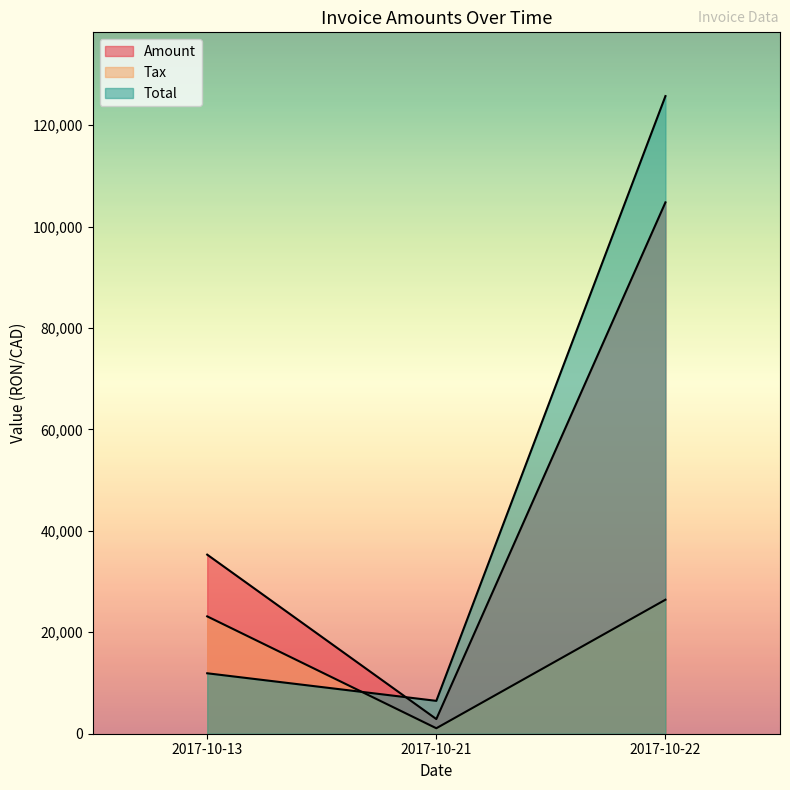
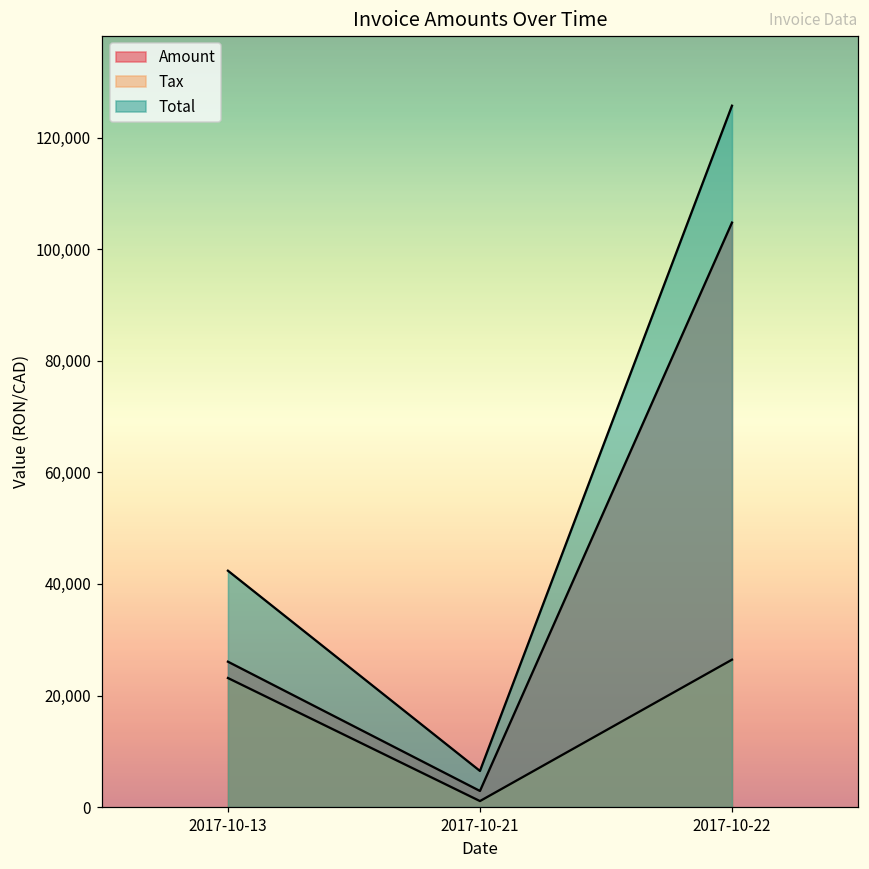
  {
    "Amount": {
-     "2017-10-13": "35,000",
+     "2017-10-13": "26,000",
      "2017-10-21": "3,000",
      "2017-10-22": "105,000"
    },
    "Tax": {
      "2017-10-13": "23,000",
      "2017-10-21": "1,000",
      "2017-10-22": "26,000"
    },
    "Total": {
-     "2017-10-13": "12,000",
+     "2017-10-13": "42,000",
      "2017-10-21": "6,000",
      "2017-10-22": "126,000"
    }
  }
